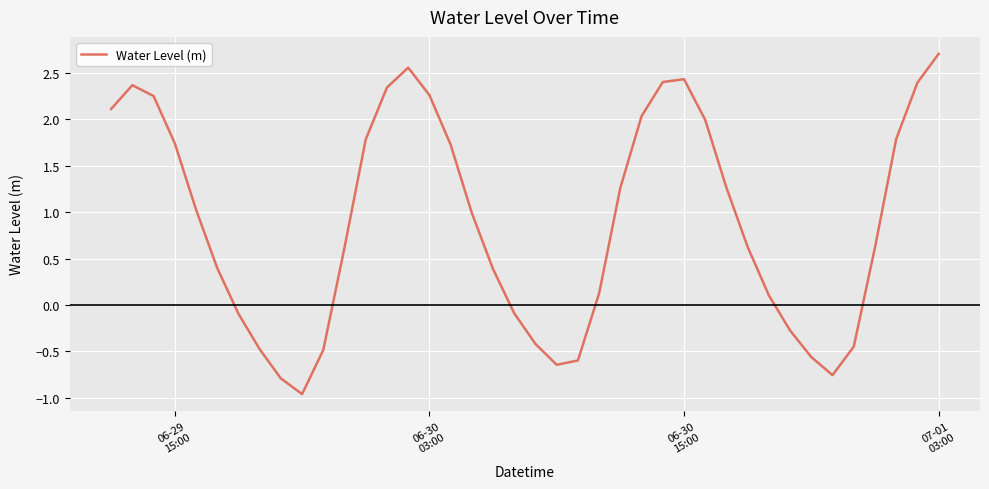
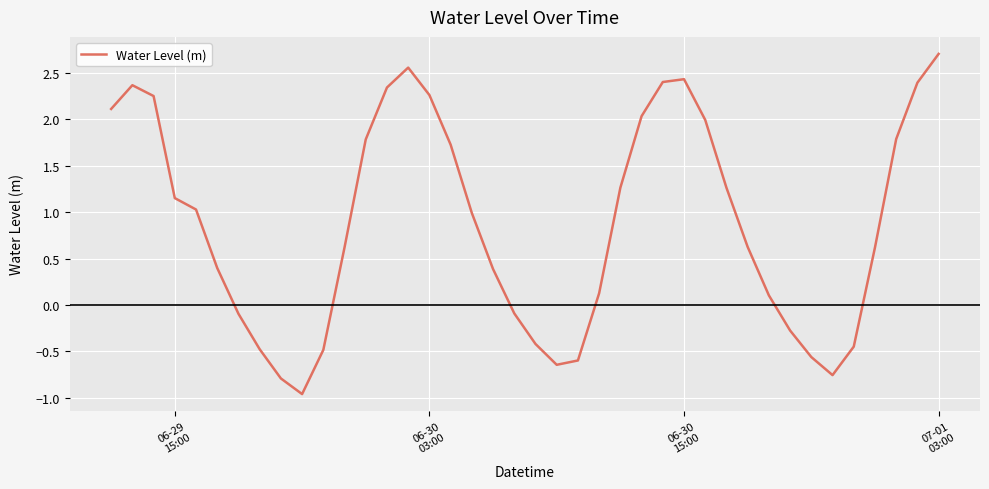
  {
-   "06-29 15:00": 1.7,
+   "06-29 15:00": 1.2,
    "06-30 03:00": 2.3,
    "06-30 15:00": 2.4,
    "07-01 03:00": 2.7
  }
